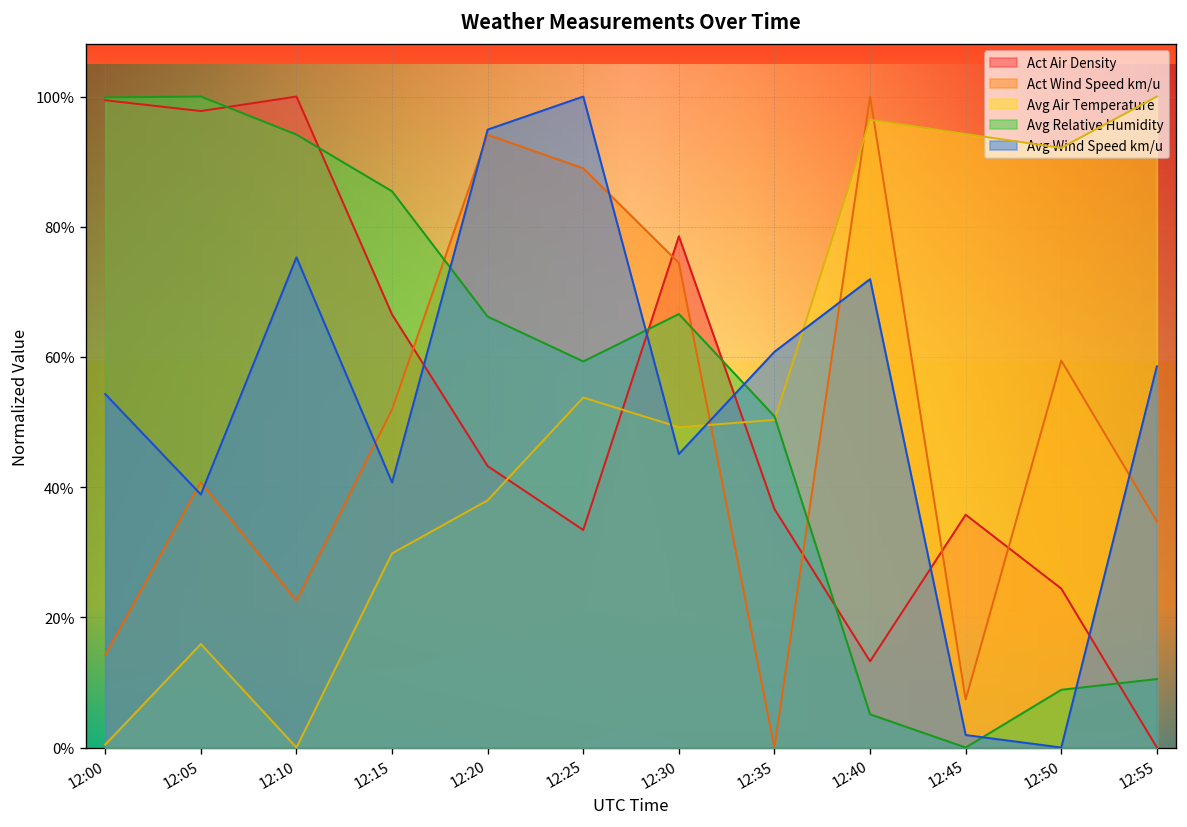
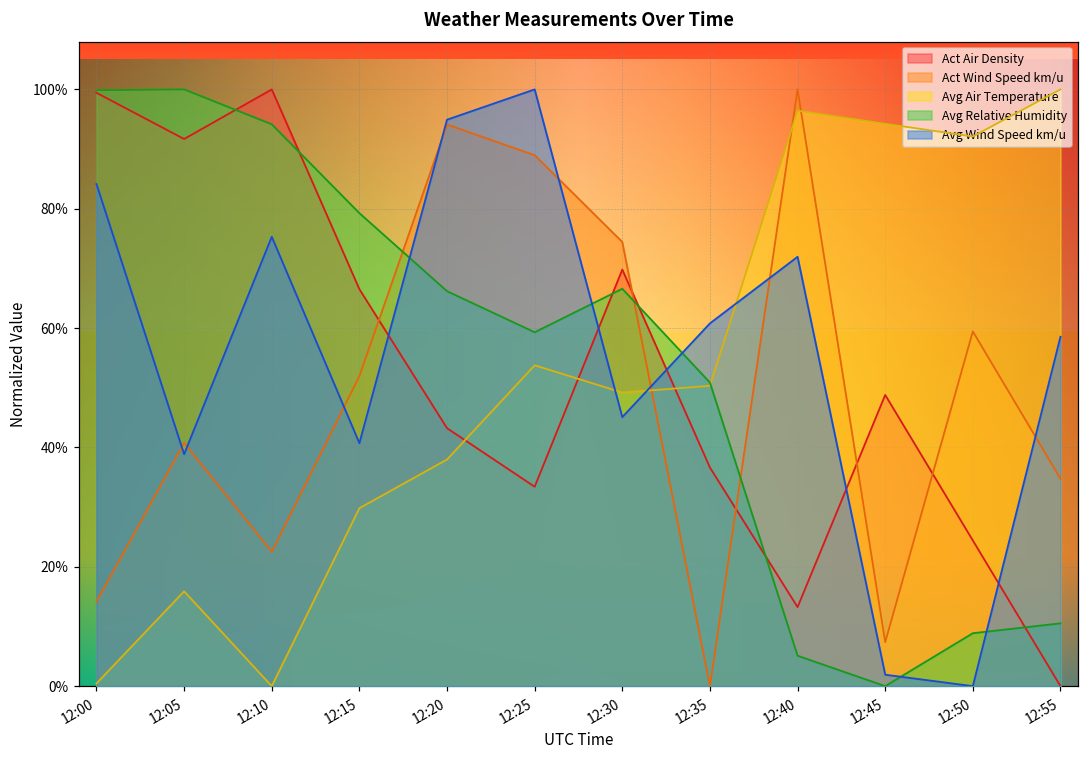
  {
    "Act Air Density": {
-     "12:05": "98%",
+     "12:05": "92%",
      "12:10": "100%",
      "12:15": "67%",
      "12:20": "43%",
      "12:25": "33%",
-     "12:30": "79%",
+     "12:30": "70%",
      "12:35": "37%",
      "12:40": "13%",
-     "12:45": "36%",
+     "12:45": "49%",
      "12:50": "24%",
      "12:55": "0%"
    },
    "Avg Relative Humidity": {
      "12:05": "100%",
      "12:10": "94%",
-     "12:15": "85%",
+     "12:15": "79%",
      "12:20": "66%",
      "12:25": "59%",
      "12:30": "67%",
      "12:35": "51%",
      "12:40": "5%",
      "12:45": "0%",
      "12:50": "9%",
      "12:55": "11%"
    },
    "Avg Wind Speed km/u": {
-     "12:00": "54%",
+     "12:00": "84%",
      "12:05": "39%",
      "12:10": "75%",
      "12:15": "41%",
      "12:20": "95%",
      "12:25": "100%",
      "12:30": "45%",
      "12:35": "61%",
      "12:40": "72%",
      "12:45": "2%",
      "12:50": "0%",
      "12:55": "59%"
    }
  }
